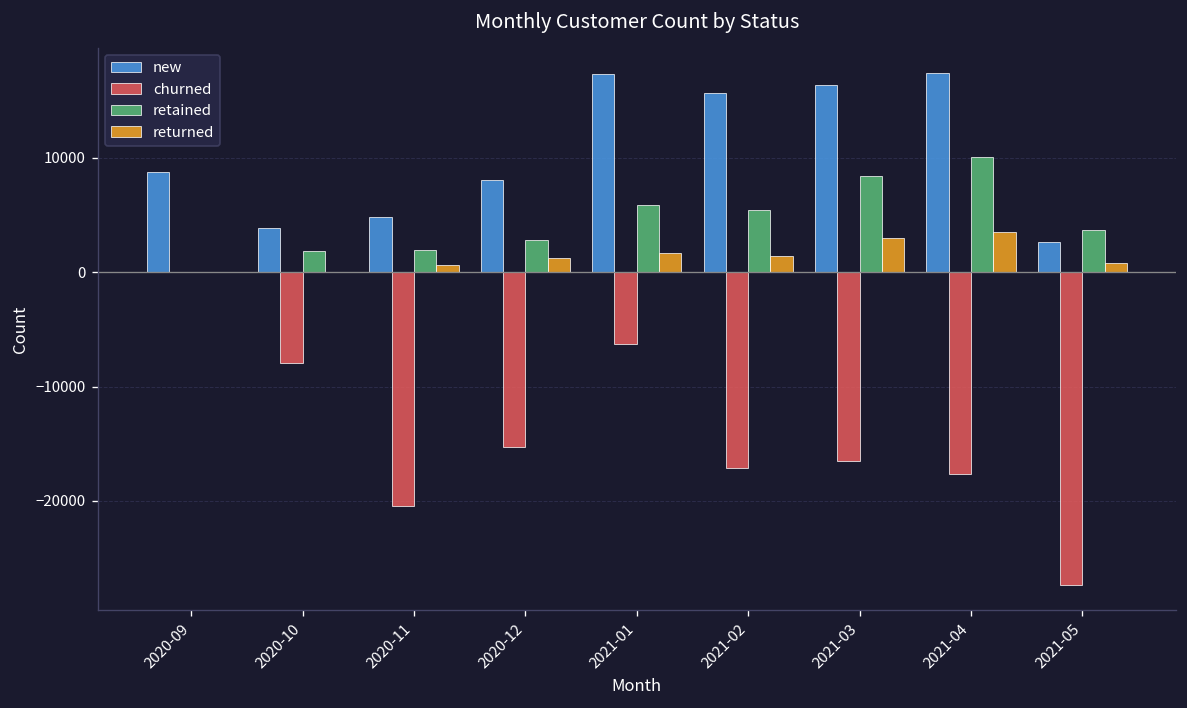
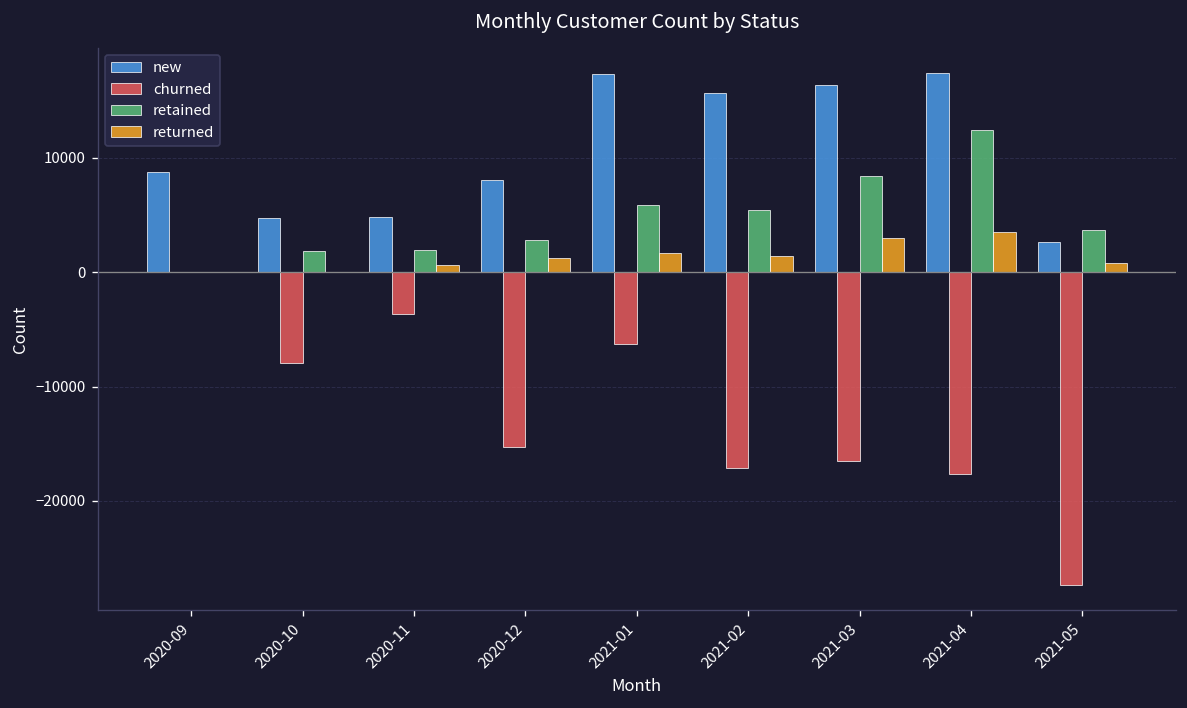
  {
    "new": {
      "2020-09": 9000,
-     "2020-10": 4000,
+     "2020-10": 5000,
      "2020-11": 5000,
      "2020-12": 8000,
      "2021-01": 17000,
      "2021-02": 16000,
      "2021-03": 16000,
      "2021-04": 17000,
      "2021-05": 3000
    },
    "churned": {
      "2020-09": 0,
      "2020-10": -8000,
-     "2020-11": -20000,
+     "2020-11": -4000,
      "2020-12": -15000,
      "2021-01": -6000,
      "2021-02": -17000,
      "2021-03": -16000,
      "2021-04": -18000,
      "2021-05": -27000
    },
    "retained": {
      "2020-09": 0,
      "2020-10": 2000,
      "2020-11": 2000,
      "2020-12": 3000,
      "2021-01": 6000,
      "2021-02": 5000,
      "2021-03": 8000,
-     "2021-04": 10000,
+     "2021-04": 12000,
      "2021-05": 4000
    },
    "returned": {
      "2020-09": 0,
      "2020-10": 0,
      "2020-11": 1000,
      "2020-12": 1000,
      "2021-01": 2000,
      "2021-02": 1000,
      "2021-03": 3000,
      "2021-04": 4000,
      "2021-05": 1000
    }
  }
